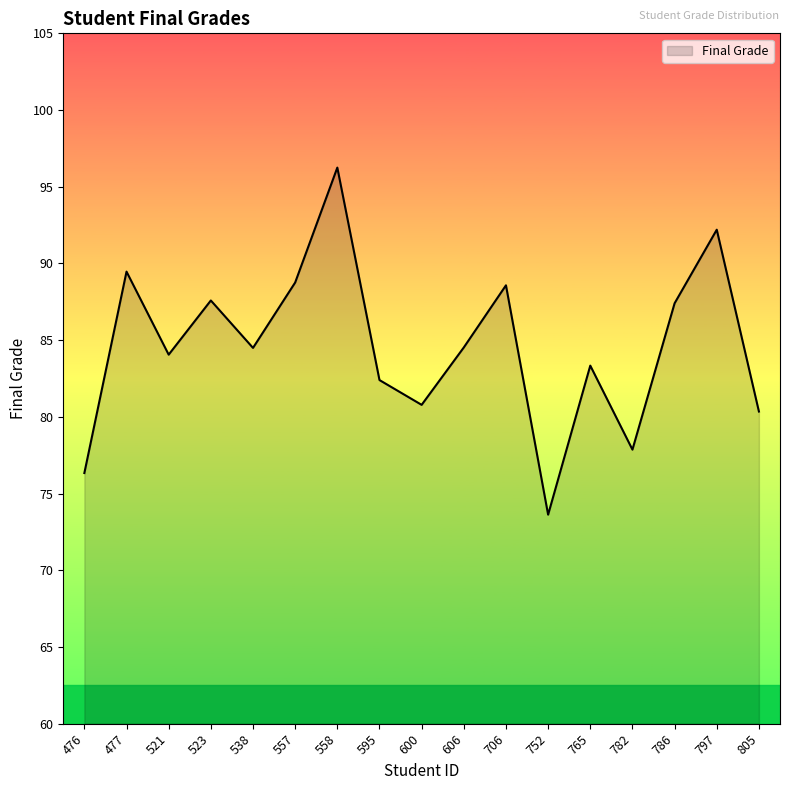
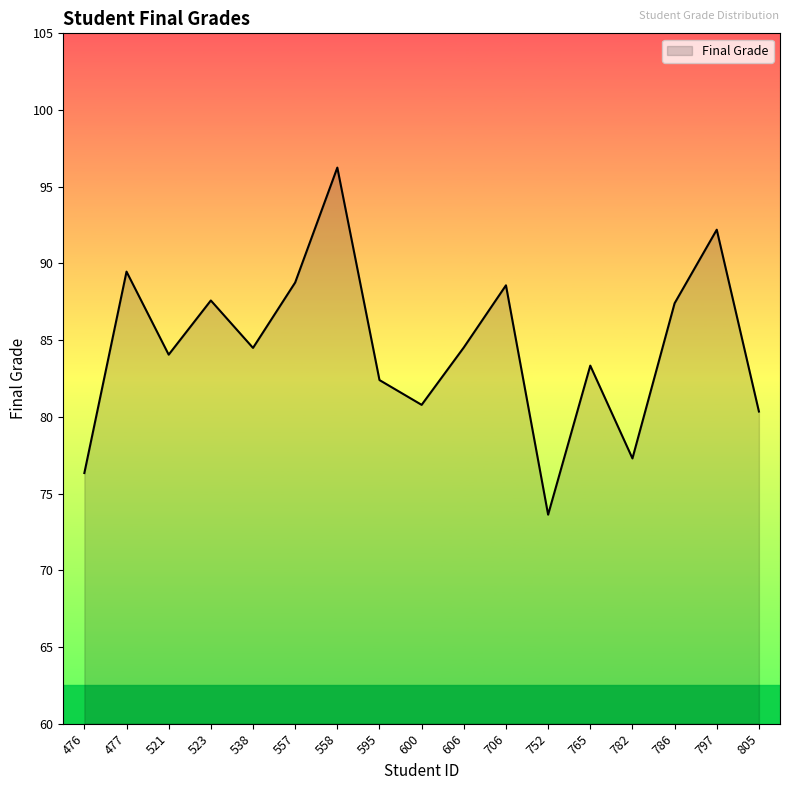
  {
    "476": 76.3,
    "477": 89.5,
    "521": 84.1,
    "523": 87.6,
    "538": 84.5,
    "557": 88.8,
    "558": 96.2,
    "595": 82.4,
    "600": 80.8,
    "606": 84.5,
    "706": 88.6,
    "752": 73.6,
    "765": 83.3,
-   "782": 77.9,
+   "782": 77.3,
    "786": 87.4,
    "797": 92.2,
    "805": 80.3
  }
